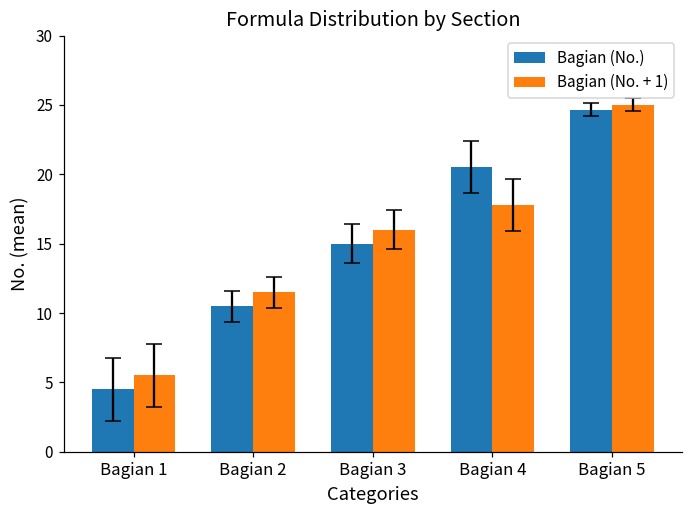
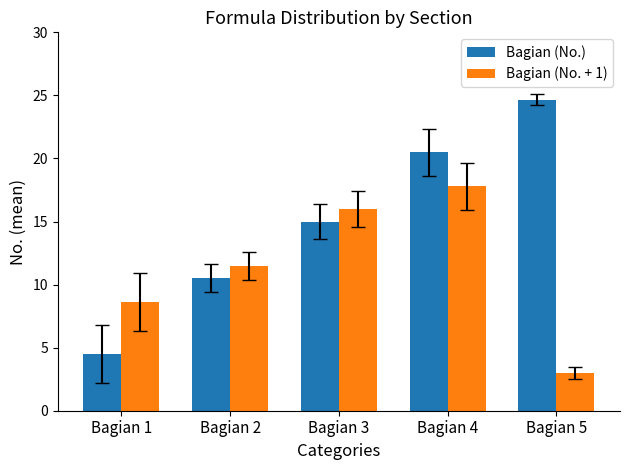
  {
    "Bagian (No. + 1)": {
-     "Bagian 1": 5.5,
+     "Bagian 1": 8.6,
      "Bagian 2": 11.5,
      "Bagian 3": 16.0,
      "Bagian 4": 17.8,
-     "Bagian 5": 25
+     "Bagian 5": 3
    }
  }
